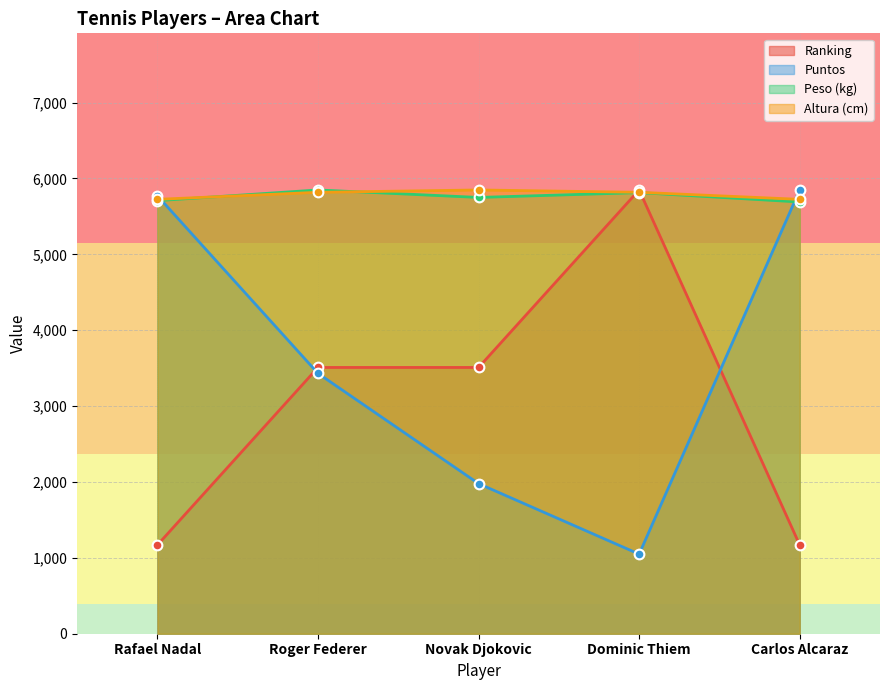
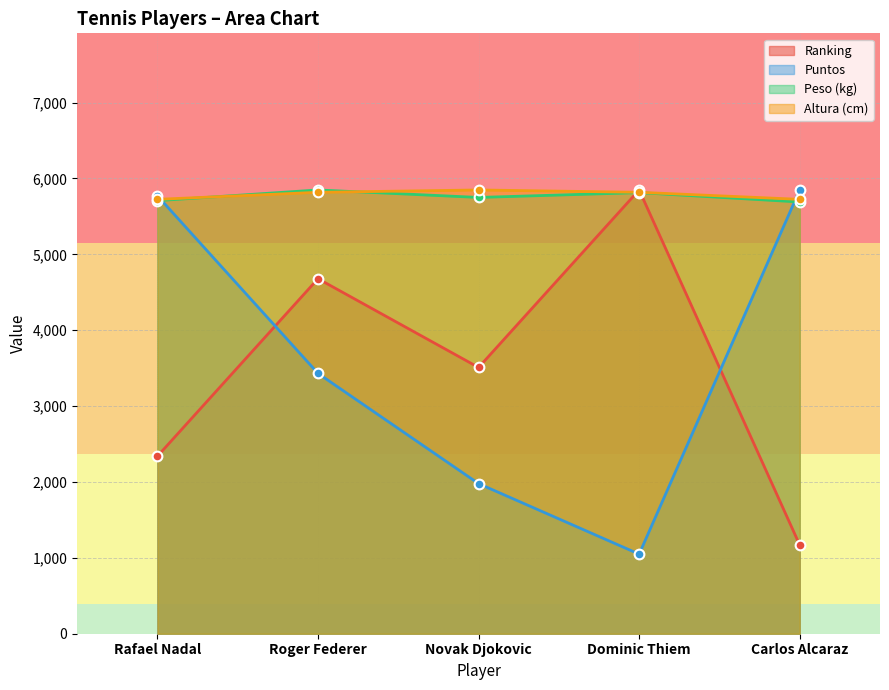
  {
    "Ranking": {
-     "Rafael Nadal": "1,200",
-     "Roger Federer": "3,500",
+     "Rafael Nadal": "2,300",
+     "Roger Federer": "4,700",
      "Novak Djokovic": "3,500",
      "Carlos Alcaraz": "1,200"
    },
    "Puntos": {
      "Rafael Nadal": "5,800",
      "Roger Federer": "3,400",
      "Novak Djokovic": "2,000",
      "Dominic Thiem": "1,000",
      "Carlos Alcaraz": "5,800"
    },
    "Peso (kg)": {
      "Novak Djokovic": "5,700",
      "Carlos Alcaraz": "5,700"
    },
    "Altura (cm)": {
      "Novak Djokovic": "5,800",
      "Carlos Alcaraz": "5,700"
    }
  }
